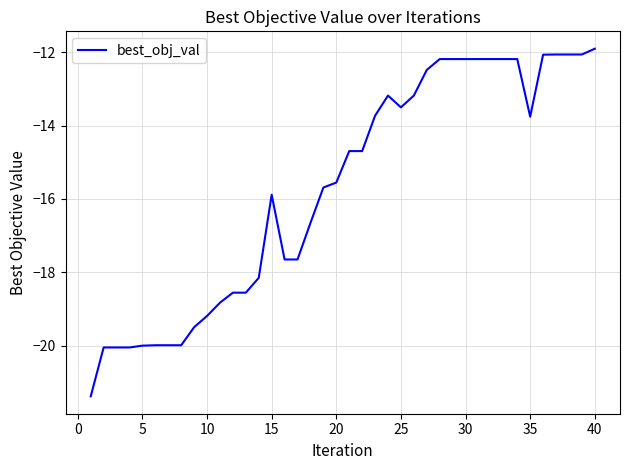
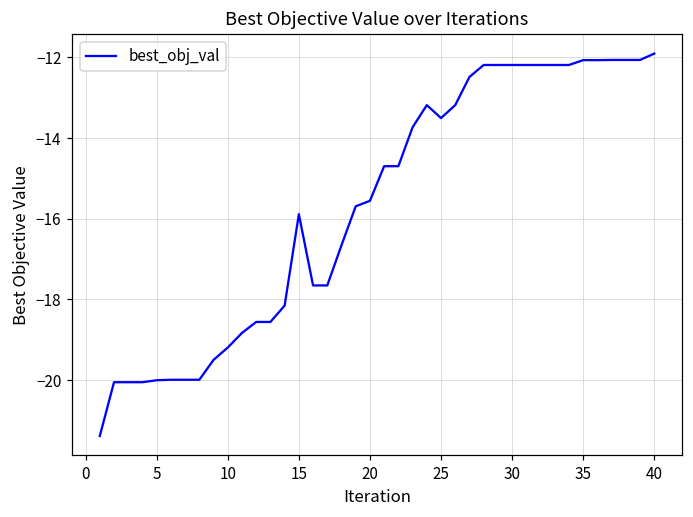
  {
    "5": -20.0,
    "10": -19.2,
    "15": -15.9,
    "20": -15.6,
    "25": -13.5,
    "30": -12.2,
-   "35": -13.8,
+   "35": -12.1,
    "40": -11.9
  }
